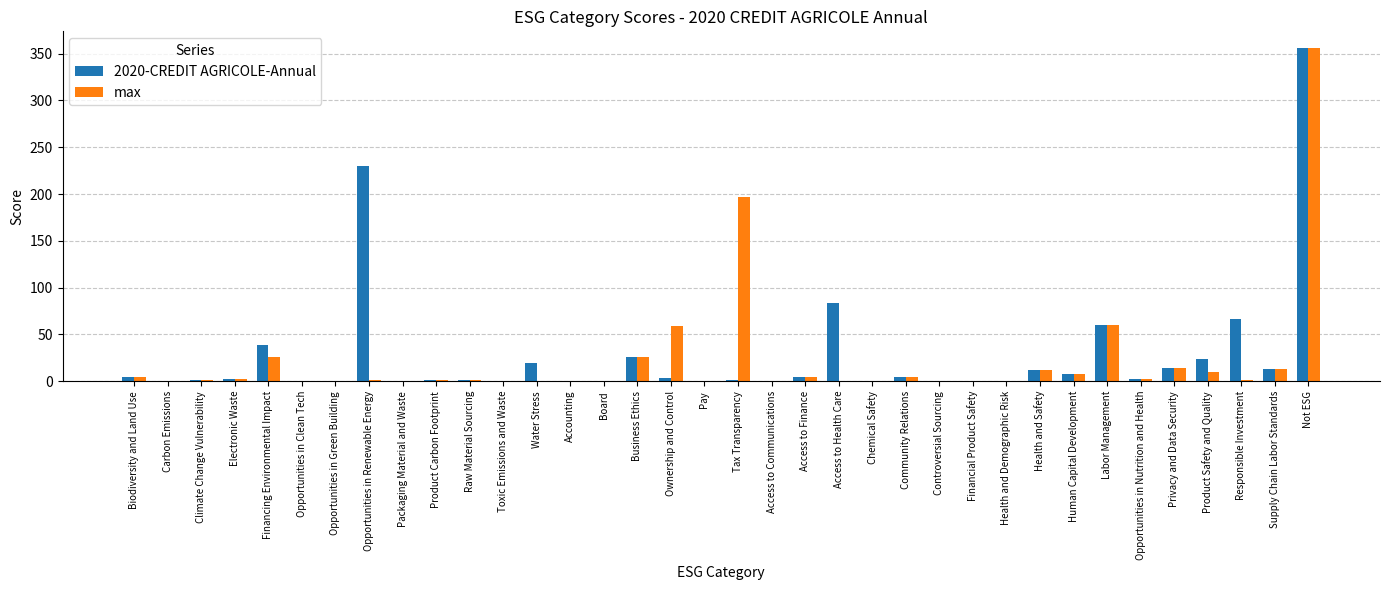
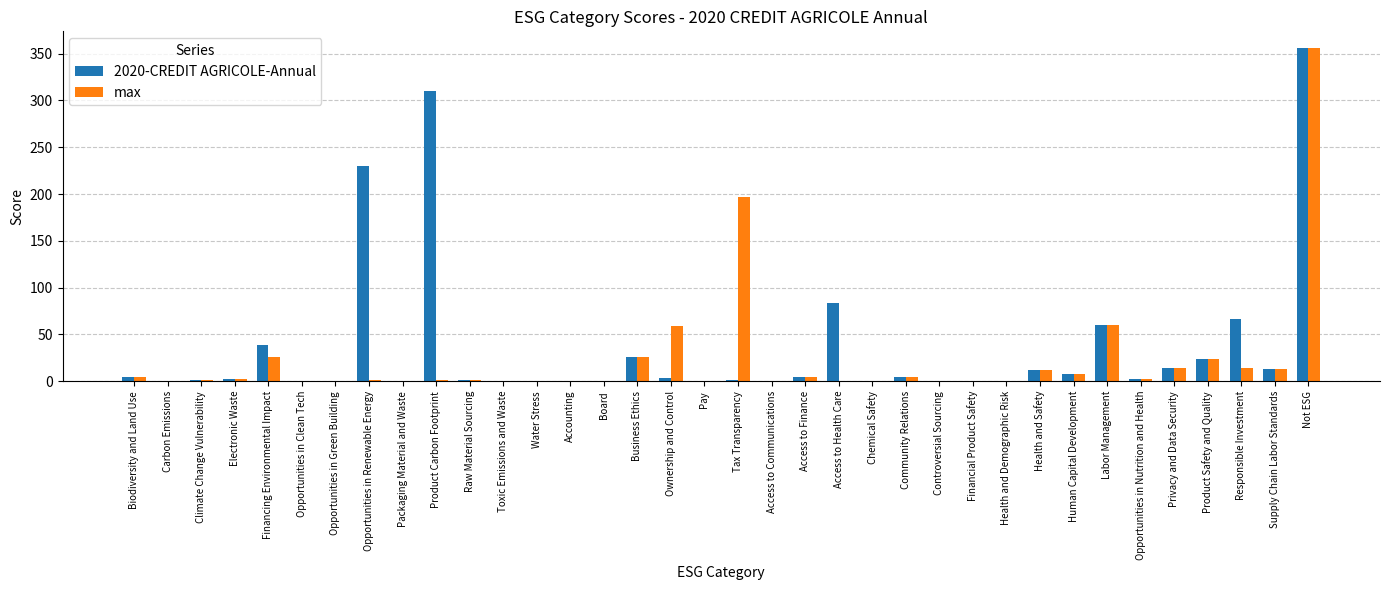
  {
    "2020-CREDIT AGRICOLE-Annual": {
      "Biodiversity and Land Use": 0,
      "Carbon Emissions": 0,
      "Financing Environmental Impact": 40,
      "Opportunities in Clean Tech": 0,
      "Opportunities in Green Building": 0,
      "Opportunities in Renewable Energy": 230,
      "Packaging Material and Waste": 0,
-     "Product Carbon Footprint": 0,
+     "Product Carbon Footprint": 310,
      "Toxic Emissions and Waste": 0,
-     "Water Stress": 20,
+     "Water Stress": 0,
      "Accounting": 0,
      "Board": 0,
      "Business Ethics": 30,
      "Ownership and Control": 0,
      "Pay": 0,
      "Access to Communications": 0,
      "Access to Finance": 0,
      "Access to Health Care": 80,
      "Chemical Safety": 0,
      "Community Relations": 10,
      "Controversial Sourcing": 0,
      "Financial Product Safety": 0,
      "Health and Demographic Risk": 0,
      "Health and Safety": 10,
      "Human Capital Development": 10,
      "Labor Management": 60,
      "Privacy and Data Security": 10,
      "Product Safety and Quality": 20,
      "Responsible Investment": 70,
      "Supply Chain Labor Standards": 10,
      "Not ESG": 360
    },
    "max": {
      "Biodiversity and Land Use": 0,
      "Carbon Emissions": 0,
      "Financing Environmental Impact": 30,
      "Opportunities in Clean Tech": 0,
      "Opportunities in Green Building": 0,
      "Packaging Material and Waste": 0,
      "Toxic Emissions and Waste": 0,
      "Water Stress": 0,
      "Accounting": 0,
      "Board": 0,
      "Business Ethics": 30,
      "Ownership and Control": 60,
      "Pay": 0,
      "Tax Transparency": 200,
      "Access to Communications": 0,
      "Access to Finance": 0,
      "Access to Health Care": 0,
      "Chemical Safety": 0,
      "Community Relations": 10,
      "Controversial Sourcing": 0,
      "Financial Product Safety": 0,
      "Health and Demographic Risk": 0,
      "Health and Safety": 10,
      "Human Capital Development": 10,
      "Labor Management": 60,
      "Privacy and Data Security": 10,
-     "Product Safety and Quality": 10,
-     "Responsible Investment": 0,
+     "Product Safety and Quality": 20,
+     "Responsible Investment": 10,
      "Supply Chain Labor Standards": 10,
      "Not ESG": 360
    }
  }
